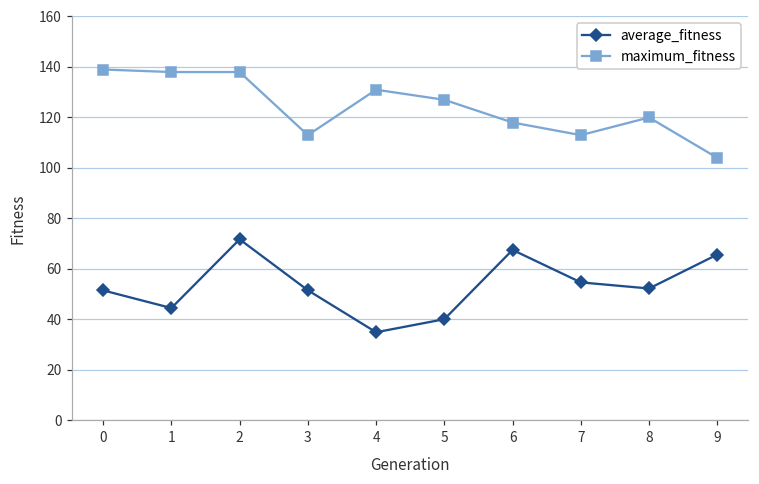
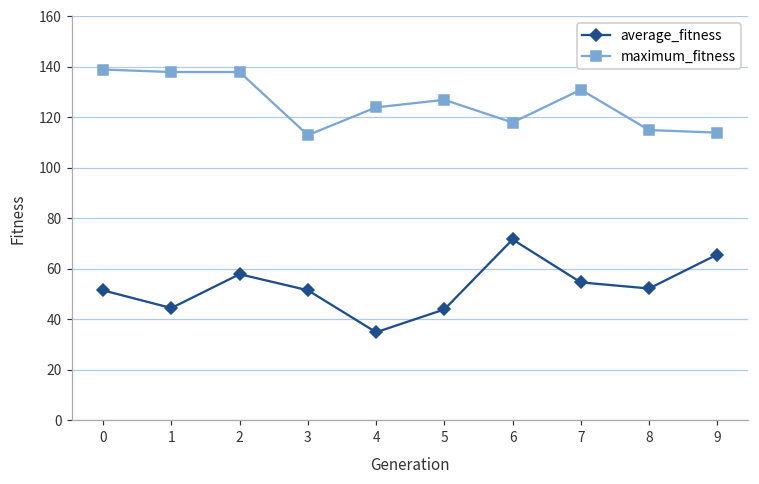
  {
    "average_fitness": {
      "0": 52,
      "1": 45,
-     "2": 72,
+     "2": 58,
      "3": 52,
      "4": 35,
-     "5": 40,
-     "6": 68,
+     "5": 44,
+     "6": 72,
      "7": 55,
      "8": 52,
      "9": 66
    },
    "maximum_fitness": {
      "0": 139,
      "1": 138,
      "2": 138,
      "3": 113,
-     "4": 131,
+     "4": 124,
      "5": 127,
      "6": 118,
-     "7": 113,
-     "8": 120,
-     "9": 104
+     "7": 131,
+     "8": 115,
+     "9": 114
    }
  }
